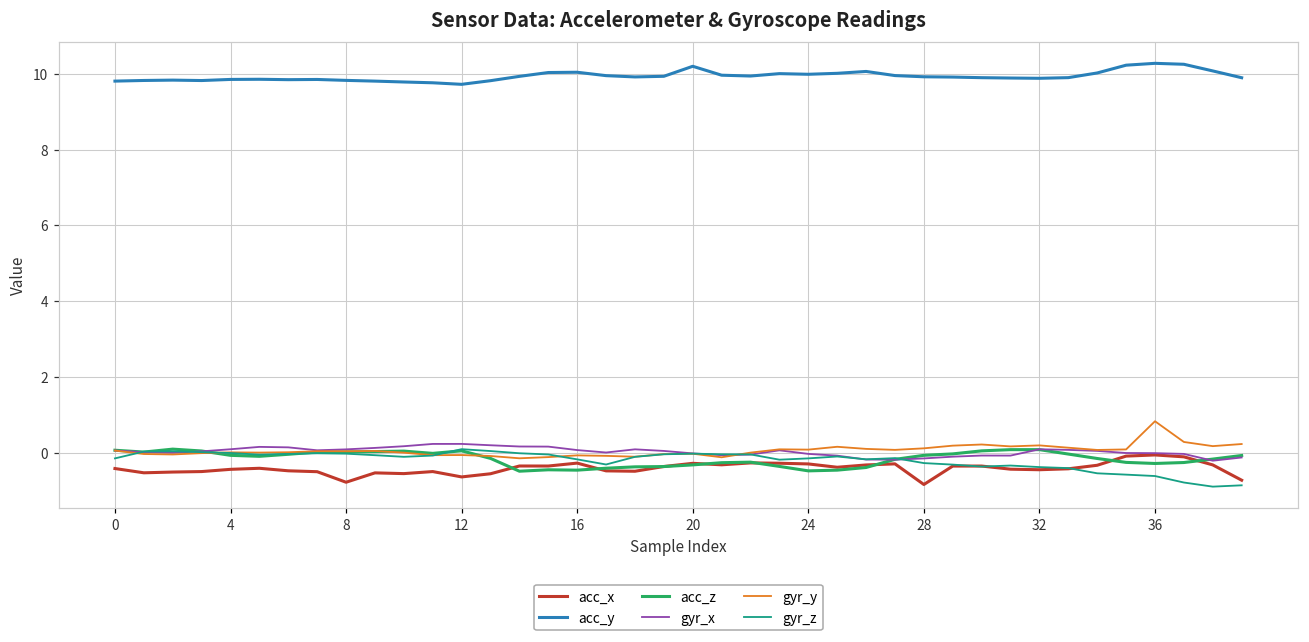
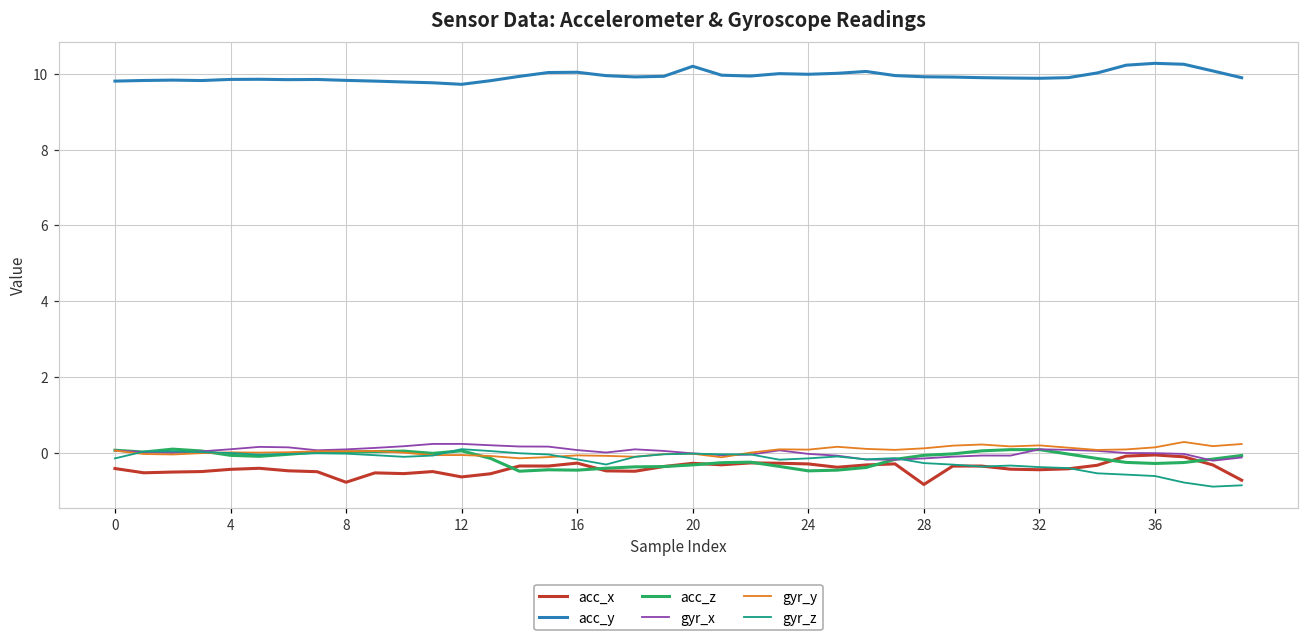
  {
    "acc_x": {
      "0": -0.4,
      "4": -0.4,
      "8": -0.8,
      "12": -0.6,
      "16": -0.3,
      "24": -0.3,
      "28": -0.8
    },
    "acc_y": {
      "0": 9.8,
      "4": 9.9,
      "8": 9.8,
      "12": 9.7,
      "16": 10.0,
      "20": 10.2,
      "24": 10.0,
      "28": 9.9,
      "32": 9.9,
      "36": 10.3
    },
    "gyr_x": {
      "4": 0.1,
      "12": 0.2,
      "16": 0.1,
      "24": 0.0,
      "28": -0.2
    },
    "gyr_y": {
      "12": -0.1,
      "16": -0.1,
      "24": 0.1,
      "28": 0.1,
      "32": 0.2,
-     "36": 0.8
+     "36": 0.1
    }
  }
